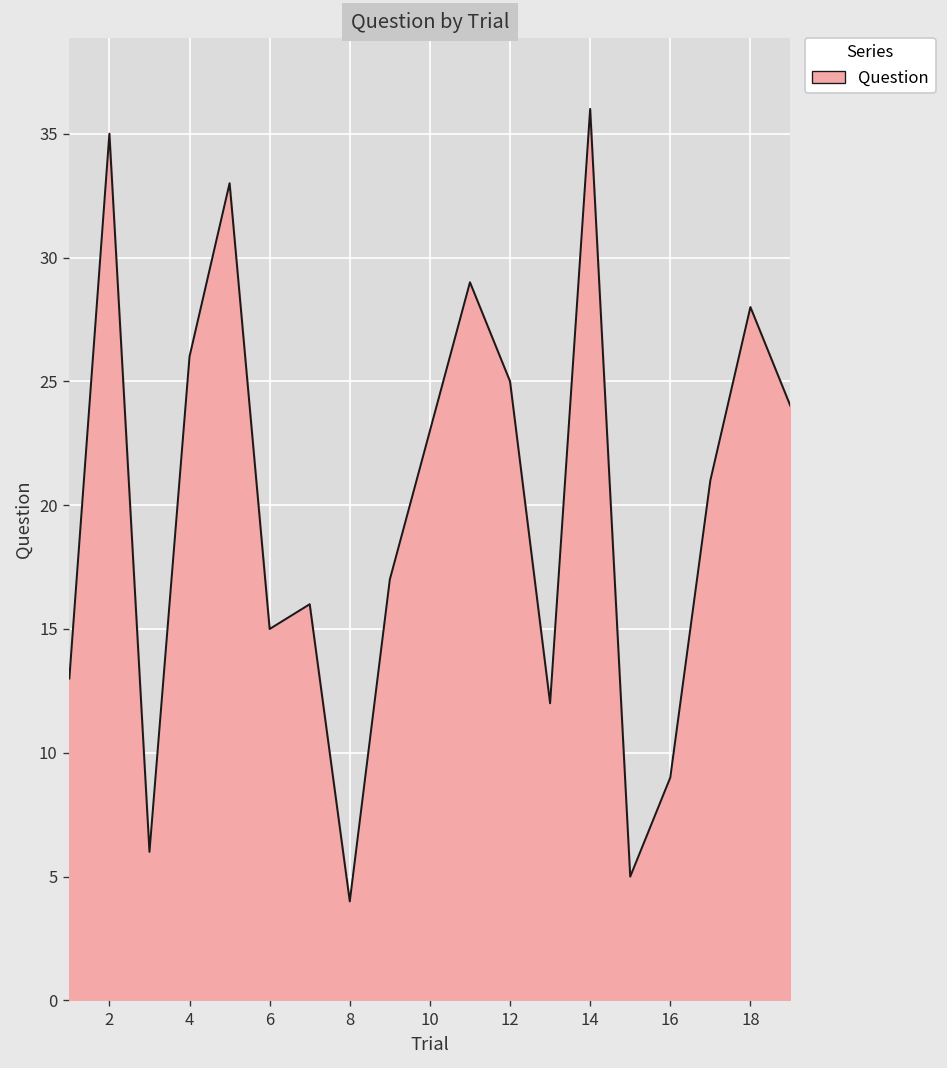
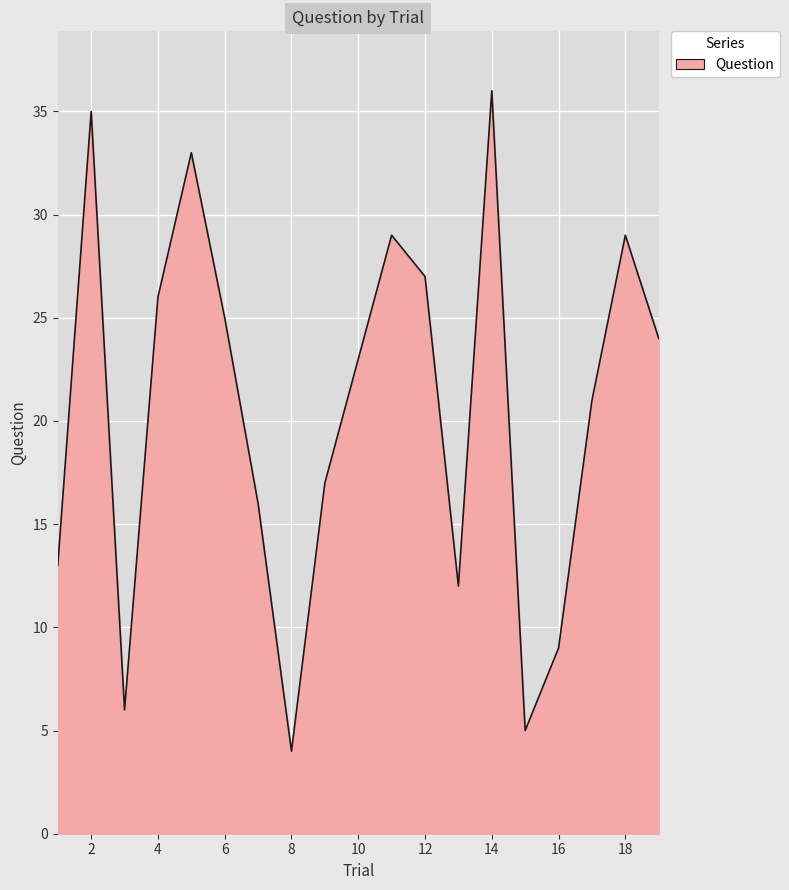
  {
    "2": 35,
    "4": 26,
-   "6": 15,
+   "6": 25,
    "8": 4,
    "10": 23,
-   "12": 25,
+   "12": 27,
    "14": 36,
    "16": 9,
-   "18": 28
+   "18": 29
  }
